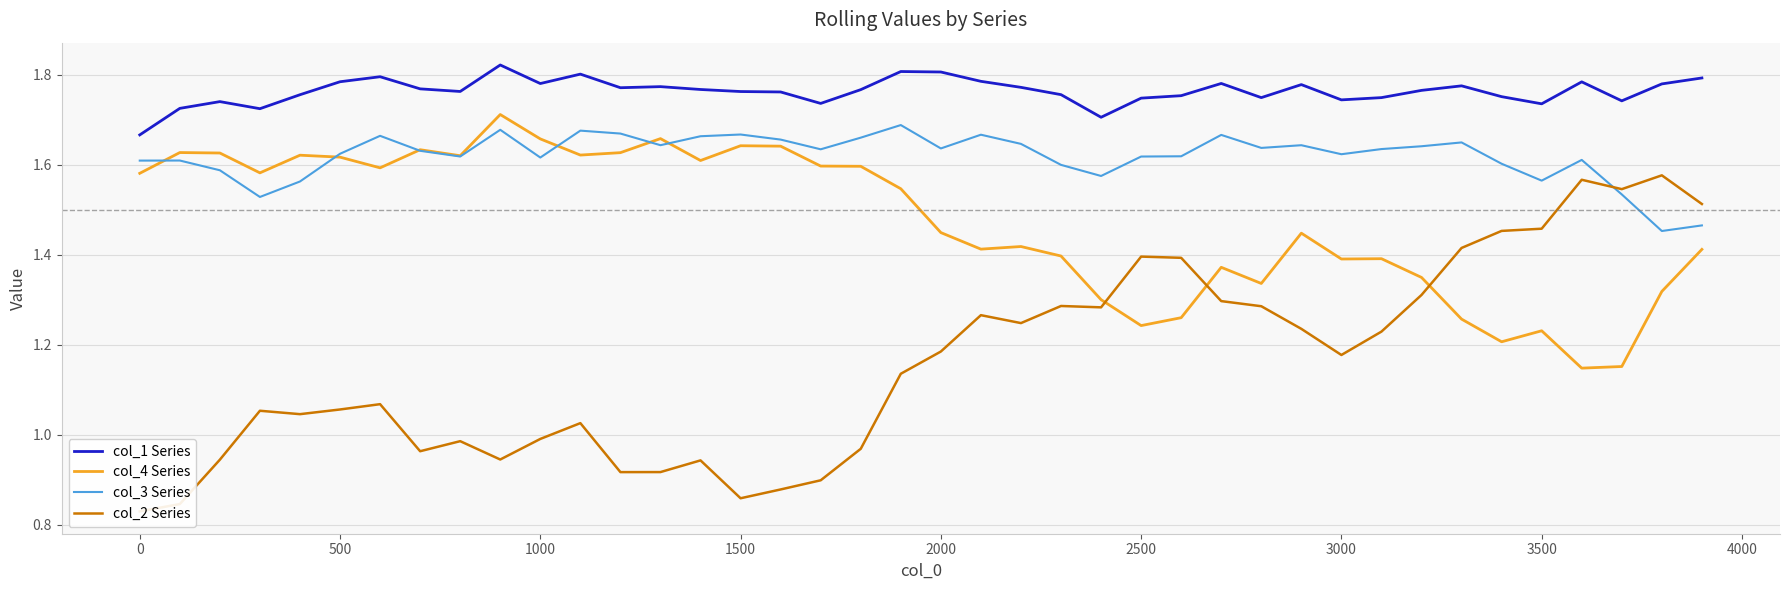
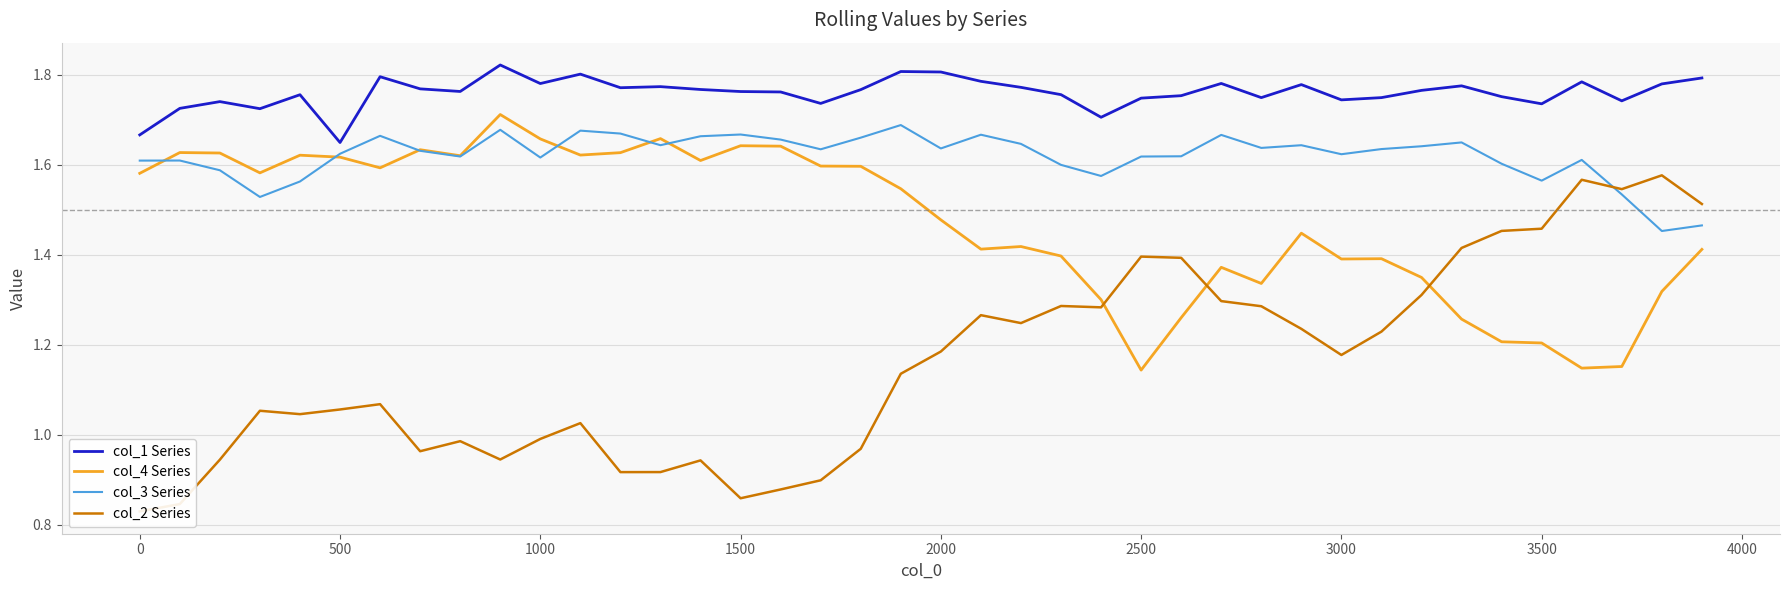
  {
    "col_1 Series": {
      "0": 1.67,
-     "500": 1.78,
+     "500": 1.65,
      "1000": 1.78,
      "1500": 1.76,
      "2000": 1.81,
      "2500": 1.75,
      "3000": 1.74,
      "3500": 1.74
    },
    "col_4 Series": {
      "0": 1.58,
      "500": 1.62,
      "1000": 1.66,
      "1500": 1.64,
-     "2000": 1.45,
-     "2500": 1.24,
+     "2000": 1.48,
+     "2500": 1.14,
      "3000": 1.39,
-     "3500": 1.23
+     "3500": 1.20
    },
    "col_3 Series": {
      "0": 1.61,
      "500": 1.62,
      "1000": 1.62,
      "1500": 1.67,
      "2000": 1.64,
      "2500": 1.62,
      "3000": 1.62,
      "3500": 1.56
    },
    "col_2 Series": {
      "500": 1.06,
      "1000": 0.99,
      "1500": 0.86,
      "2000": 1.19,
      "2500": 1.40,
      "3000": 1.18,
      "3500": 1.46
    }
  }
